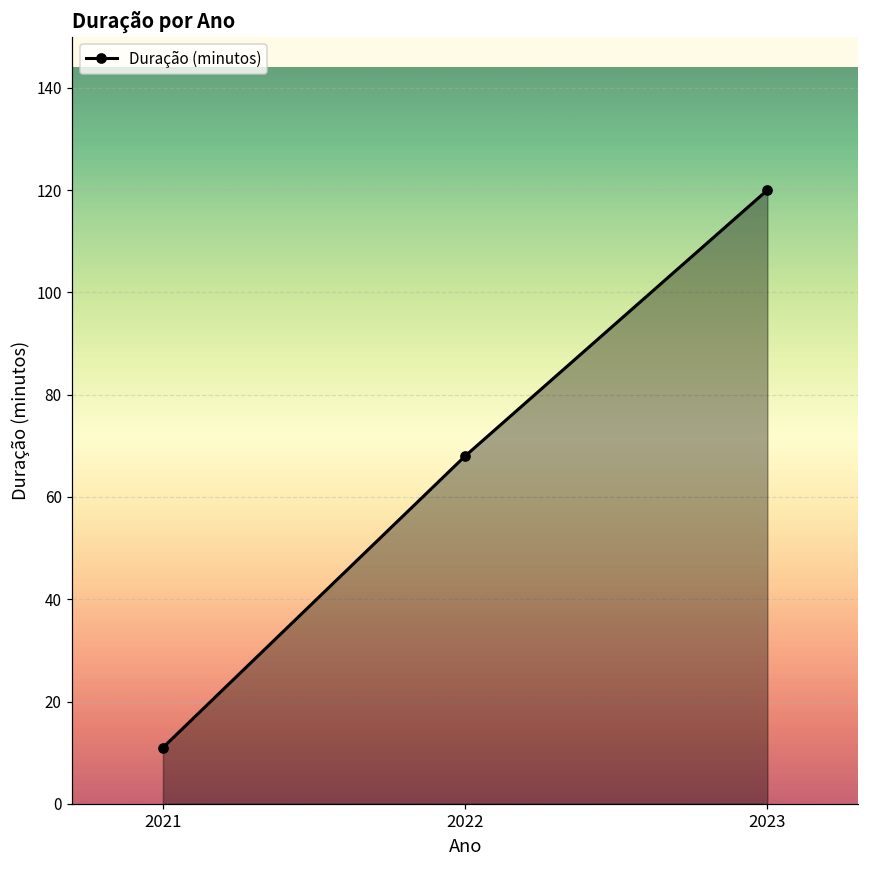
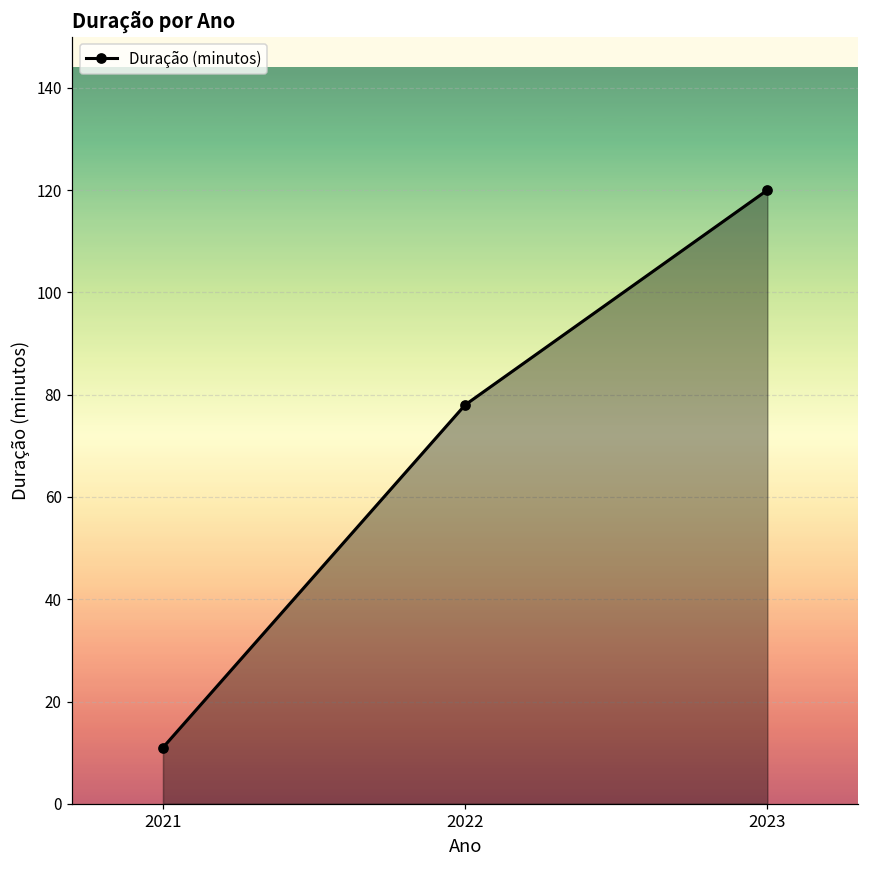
  {
    "2021": 11,
-   "2022": 68,
+   "2022": 78,
    "2023": 120
  }
